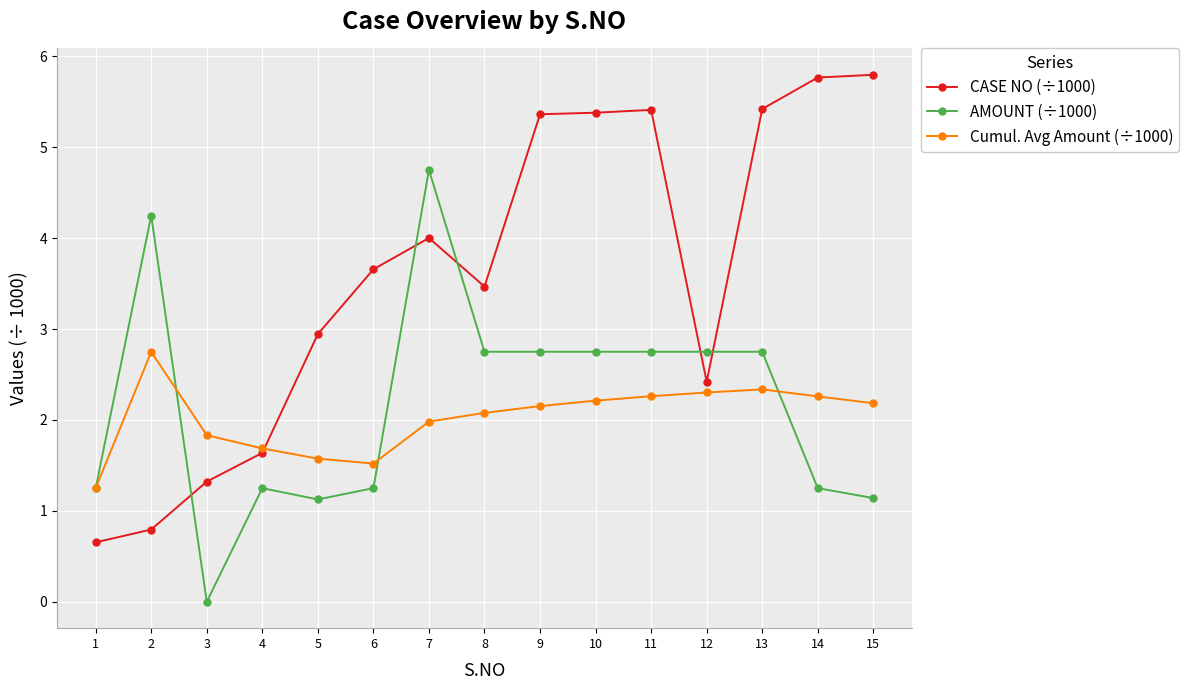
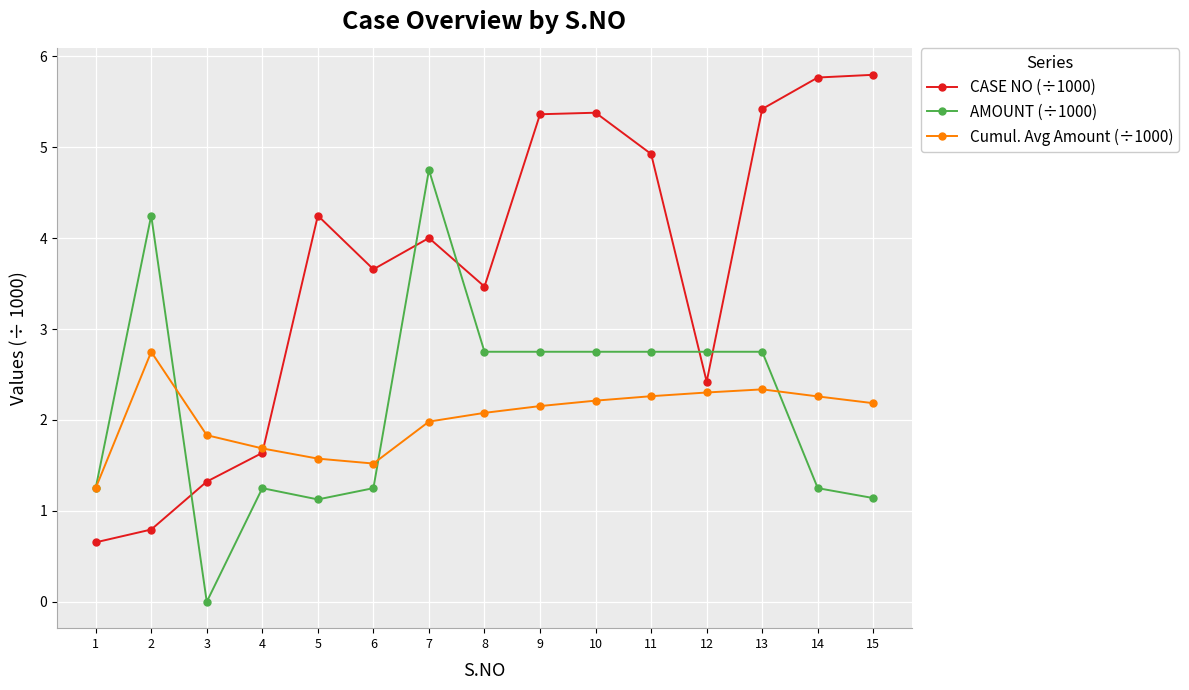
  {
    "CASE NO (÷1000)": {
      "1": 0.7,
      "2": 0.8,
      "3": 1.3,
      "4": 1.6,
-     "5": 2.9,
+     "5": 4.2,
      "6": 3.7,
      "7": 4.0,
      "8": 3.5,
      "9": 5.4,
      "10": 5.4,
-     "11": 5.4,
+     "11": 4.9,
      "12": 2.4,
      "13": 5.4,
      "14": 5.8,
      "15": 5.8
    },
    "AMOUNT (÷1000)": {
      "2": 4.2,
      "3": 0.0,
      "4": 1.3,
      "5": 1.1,
      "6": 1.3,
      "7": 4.8,
      "8": 2.8,
      "9": 2.8,
      "10": 2.8,
      "11": 2.8,
      "12": 2.8,
      "13": 2.8,
      "14": 1.3,
      "15": 1.1
    },
    "Cumul. Avg Amount (÷1000)": {
      "2": 2.7,
      "3": 1.8,
      "4": 1.7,
      "5": 1.6,
      "6": 1.5,
      "7": 2.0,
      "8": 2.1,
      "9": 2.2,
      "10": 2.2,
      "11": 2.3,
      "12": 2.3,
      "13": 2.3,
      "14": 2.3,
      "15": 2.2
    }
  }
